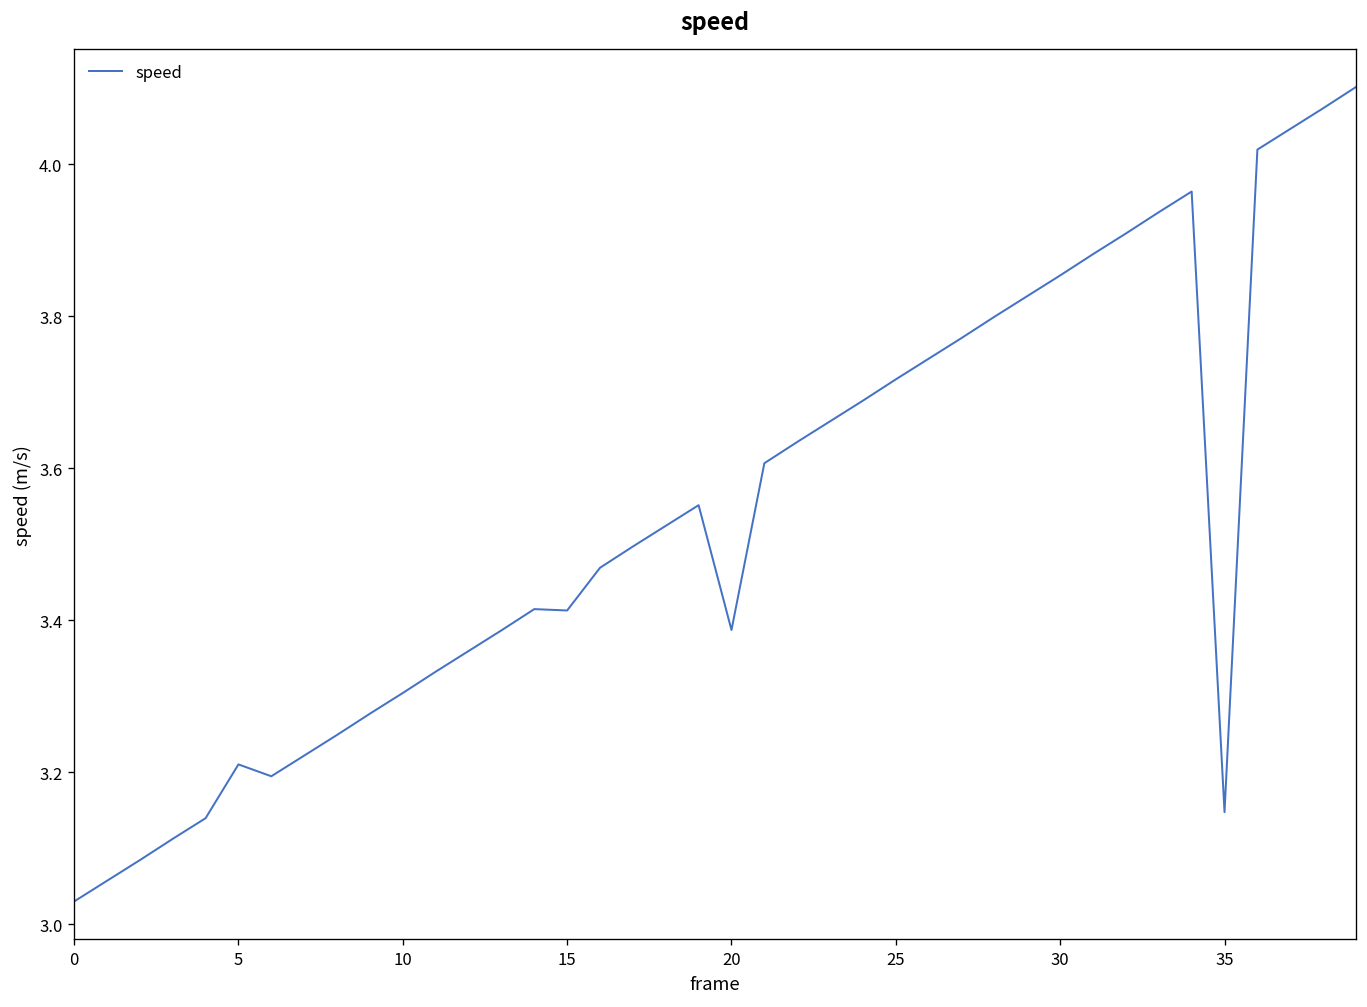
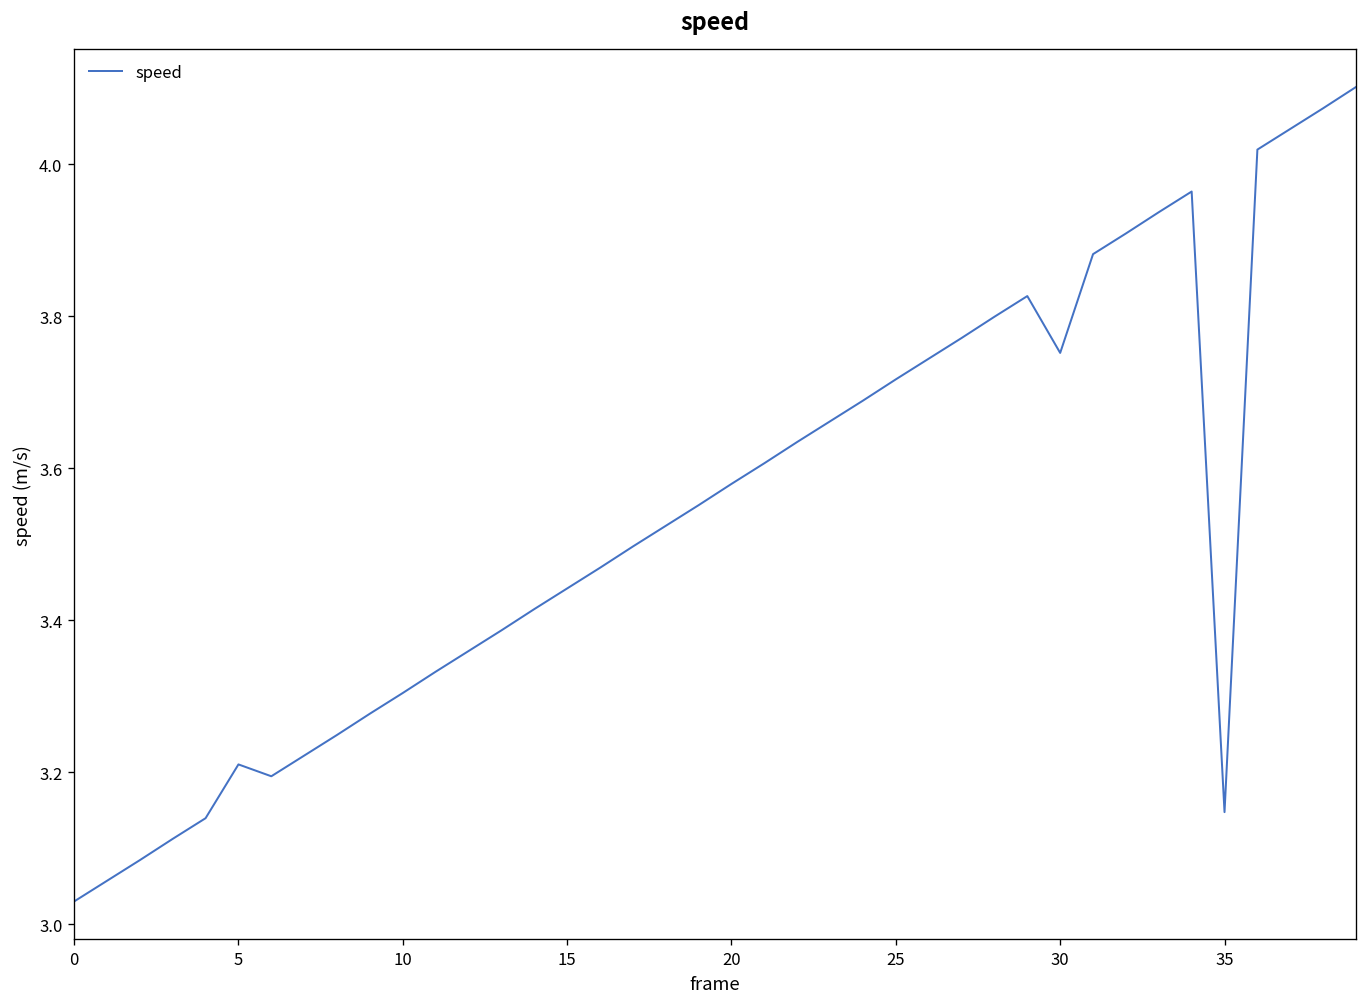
  {
    "0": 3.03,
    "5": 3.21,
    "10": 3.30,
-   "15": 3.41,
-   "20": 3.39,
+   "15": 3.44,
+   "20": 3.58,
    "25": 3.72,
-   "30": 3.85,
+   "30": 3.75,
    "35": 3.15
  }
